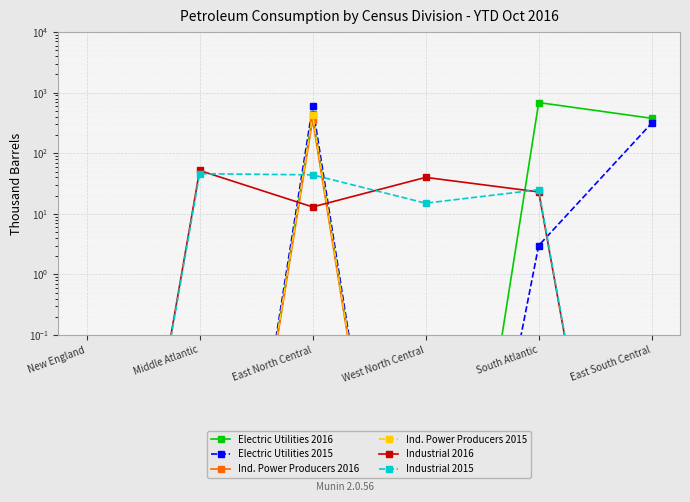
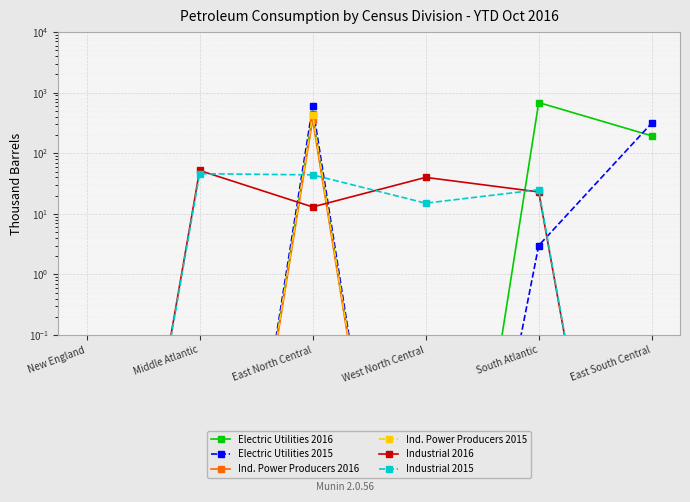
  {
    "Electric Utilities 2016": {
      "South Atlantic": 700,
-     "East South Central": 400
+     "East South Central": 190
    },
    "Electric Utilities 2015": {
      "East North Central": 600,
      "South Atlantic": 3,
      "East South Central": 300
    },
    "Ind. Power Producers 2016": {
      "East North Central": 400
    },
    "Industrial 2016": {
      "Middle Atlantic": 50,
      "East North Central": 13,
      "West North Central": 40
    },
    "Industrial 2015": {
      "Middle Atlantic": 50,
      "East North Central": 40,
      "West North Central": 15
    }
  }
